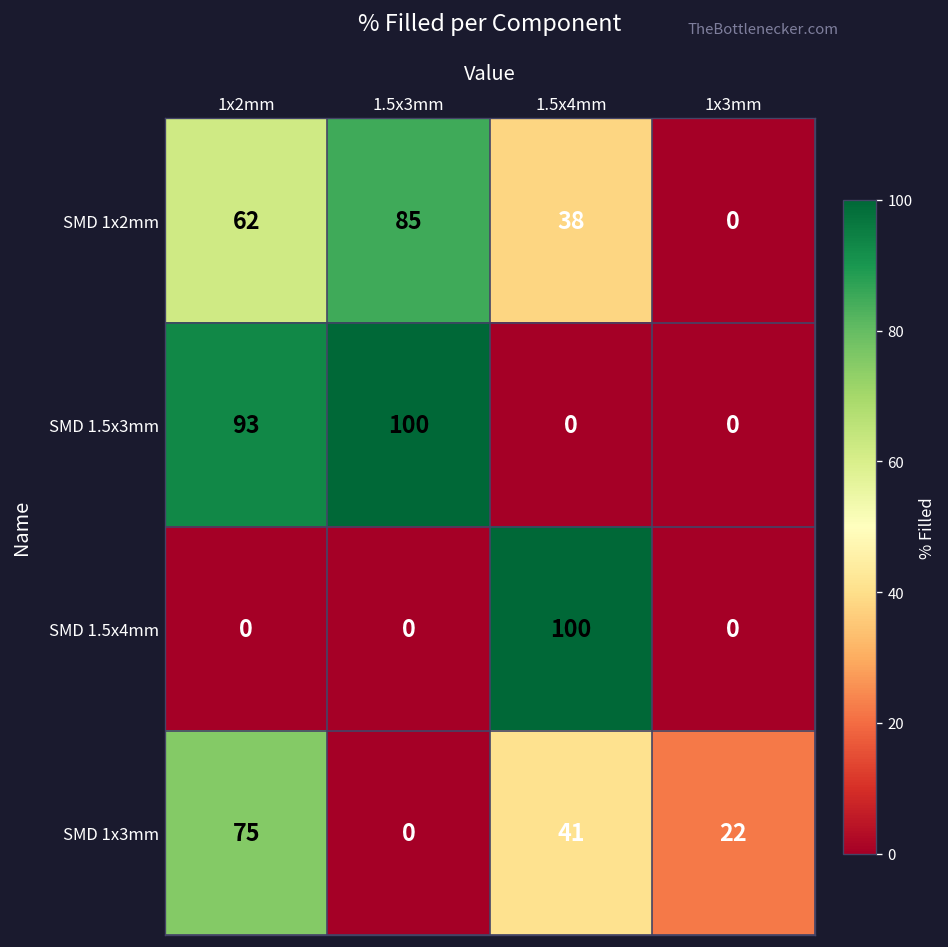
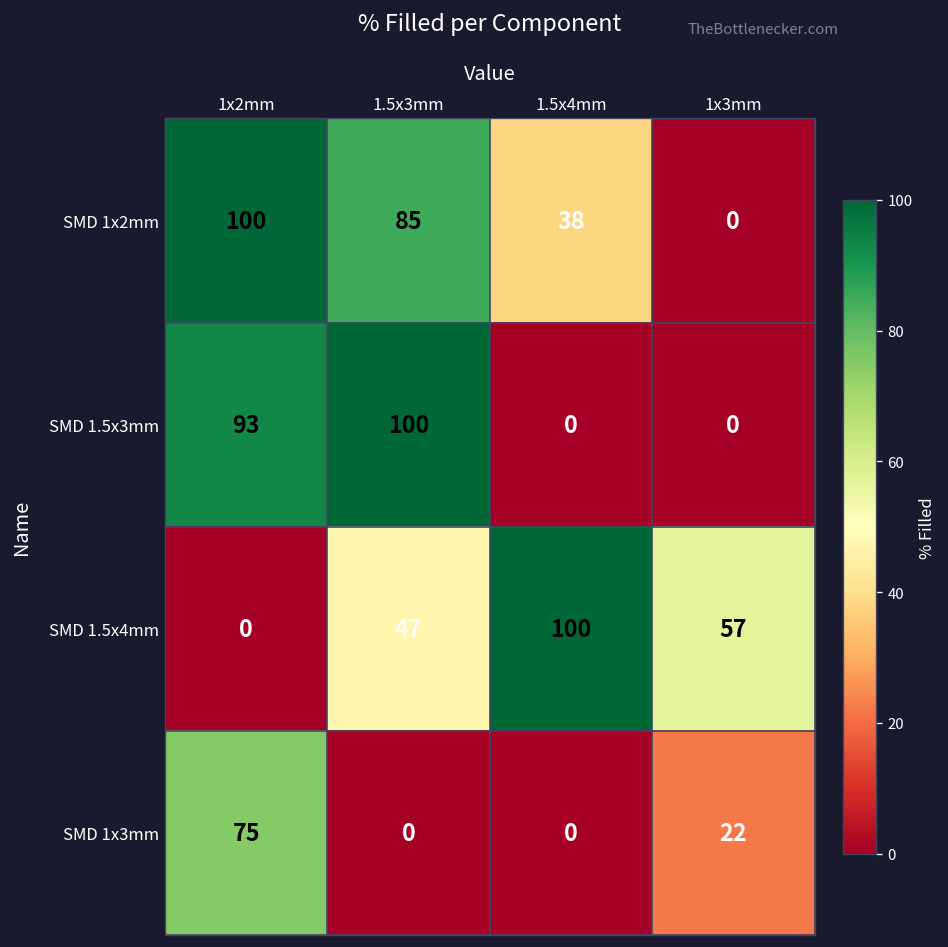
  {
    "SMD 1x2mm": {
-     "1x2mm": 62,
+     "1x2mm": 100,
      "1.5x3mm": 85,
      "1.5x4mm": 38,
      "1x3mm": 0
    },
    "SMD 1.5x3mm": {
      "1x2mm": 93,
      "1.5x3mm": 100,
      "1.5x4mm": 0,
      "1x3mm": 0
    },
    "SMD 1.5x4mm": {
      "1x2mm": 0,
-     "1.5x3mm": 0,
+     "1.5x3mm": 47,
      "1.5x4mm": 100,
-     "1x3mm": 0
+     "1x3mm": 57
    },
    "SMD 1x3mm": {
      "1x2mm": 75,
      "1.5x3mm": 0,
-     "1.5x4mm": 41,
+     "1.5x4mm": 0,
      "1x3mm": 22
    }
  }
